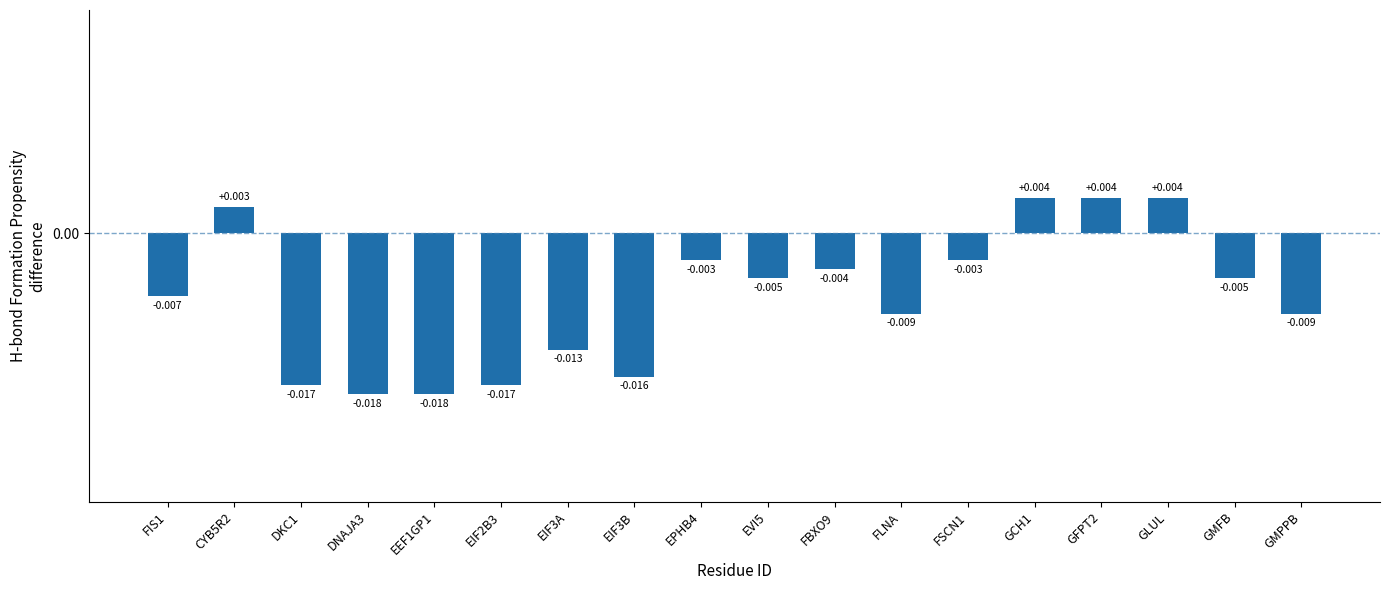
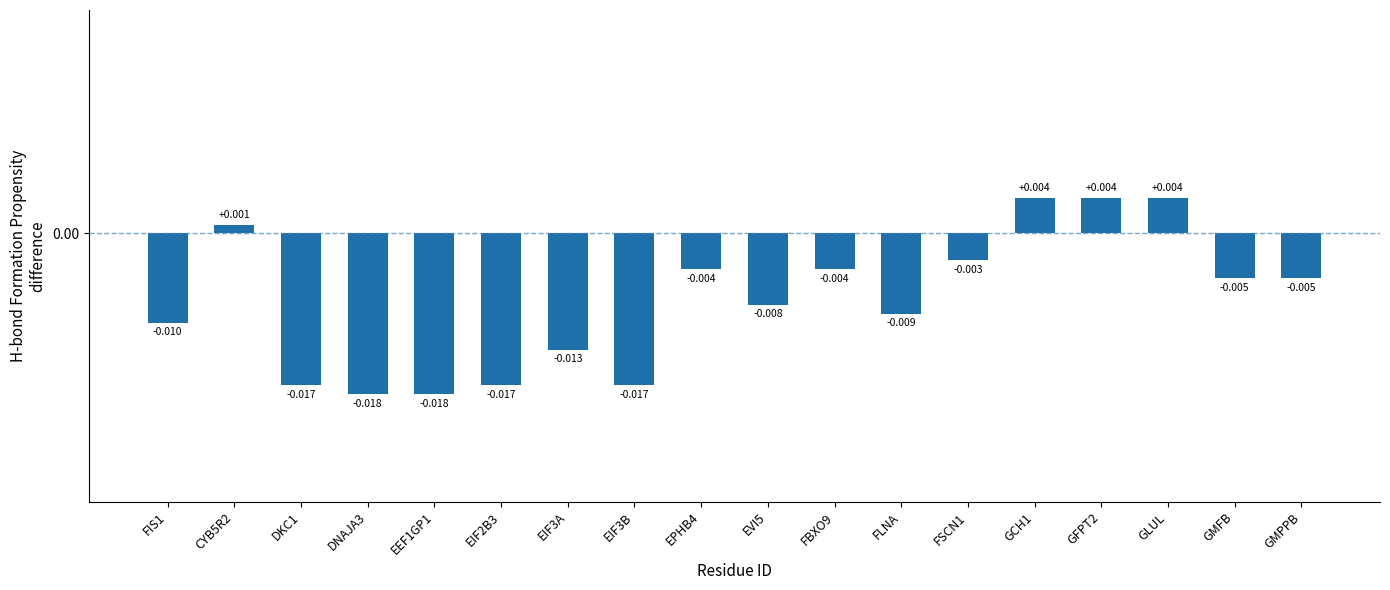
  {
-   "FIS1": "-0.007",
-   "CYB5R2": "+0.003",
+   "FIS1": "-0.010",
+   "CYB5R2": "+0.001",
    "DKC1": "-0.017",
    "DNAJA3": "-0.018",
    "EEF1GP1": "-0.018",
    "EIF2B3": "-0.017",
    "EIF3A": "-0.013",
-   "EIF3B": "-0.016",
-   "EPHB4": "-0.003",
-   "EVI5": "-0.005",
+   "EIF3B": "-0.017",
+   "EPHB4": "-0.004",
+   "EVI5": "-0.008",
    "FBXO9": "-0.004",
    "FLNA": "-0.009",
    "FSCN1": "-0.003",
    "GCH1": "+0.004",
    "GFPT2": "+0.004",
    "GLUL": "+0.004",
    "GMFB": "-0.005",
-   "GMPPB": "-0.009"
+   "GMPPB": "-0.005"
  }
